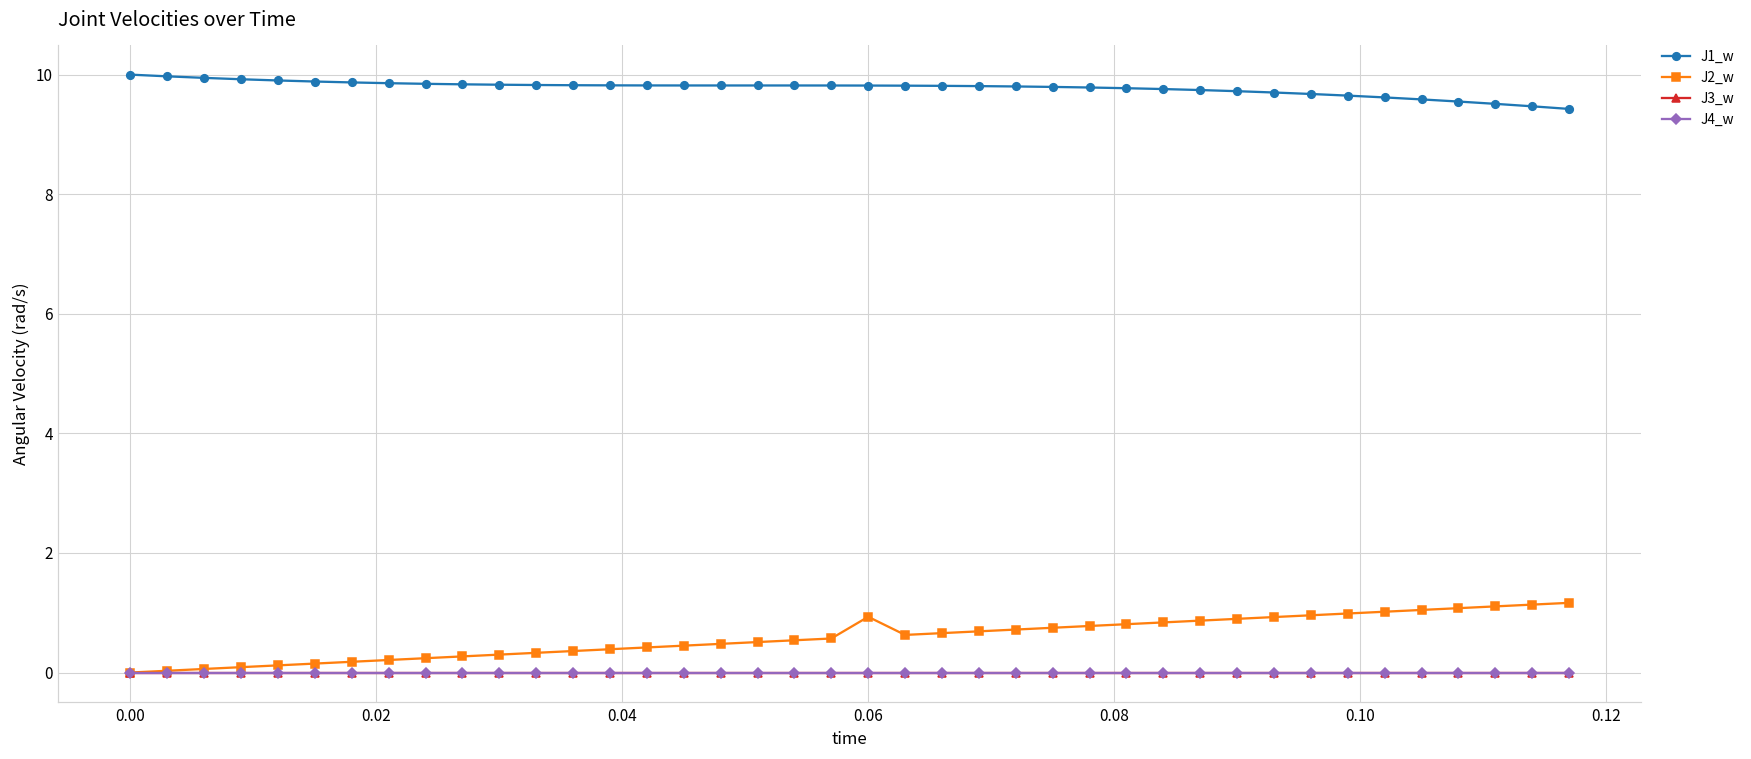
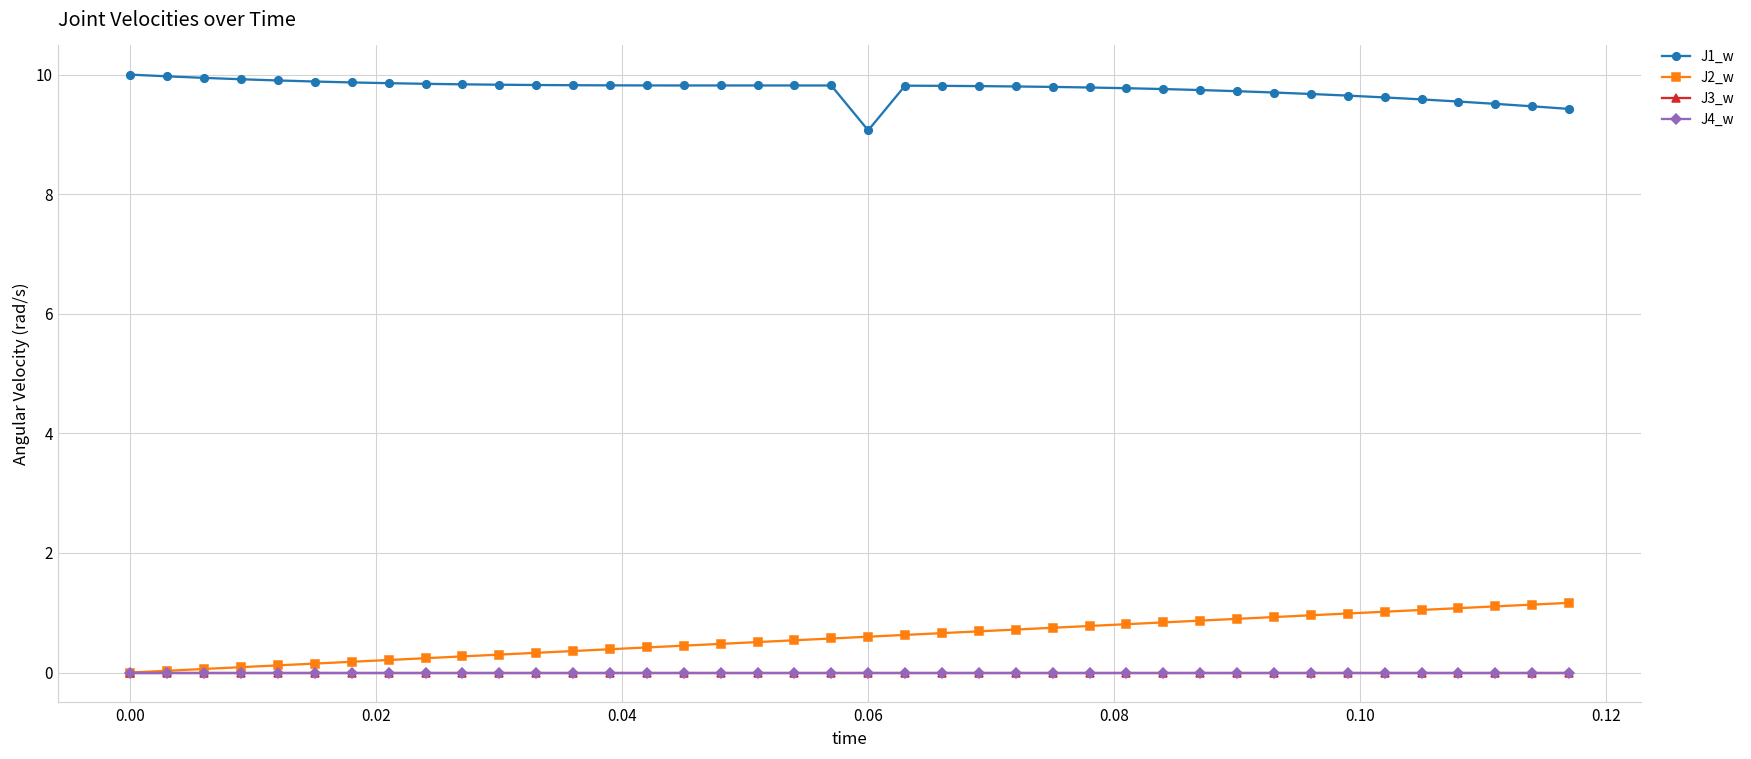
  {
    "J1_w": {
      "0.00": 10.0,
-     "0.06": 9.8
+     "0.06": 9.1
    },
    "J2_w": {
-     "0.06": 0.9
+     "0.06": 0.6
    },
    "J4_w": {
      "0.06": 0.0
    }
  }
